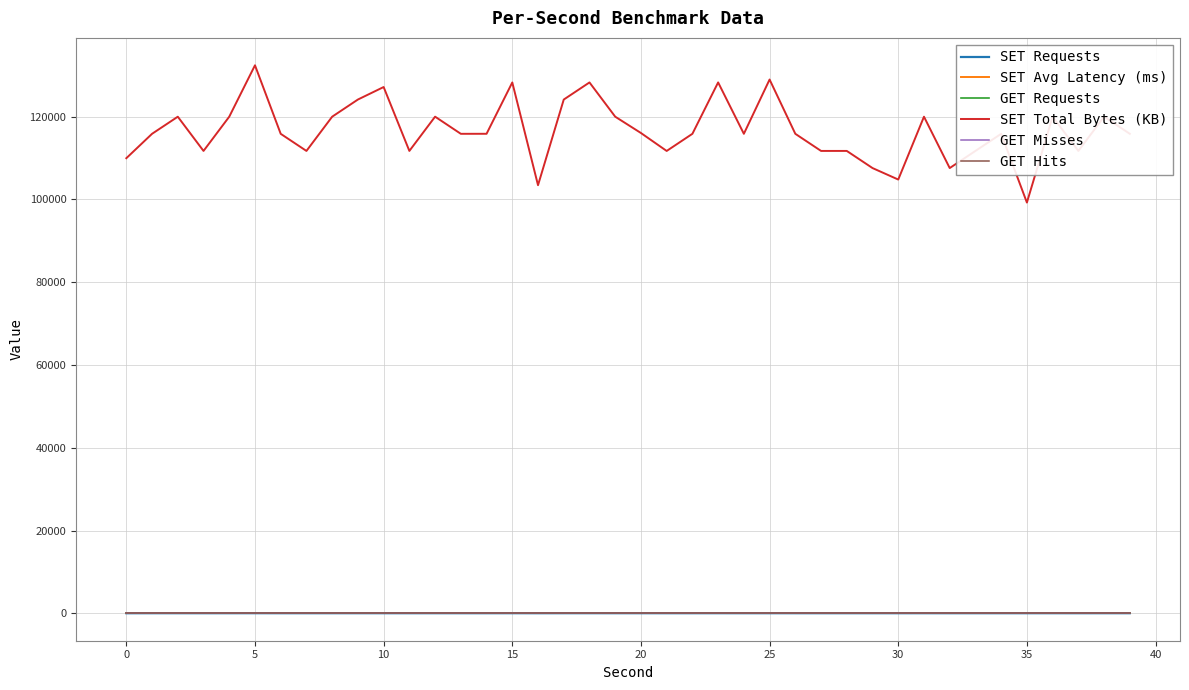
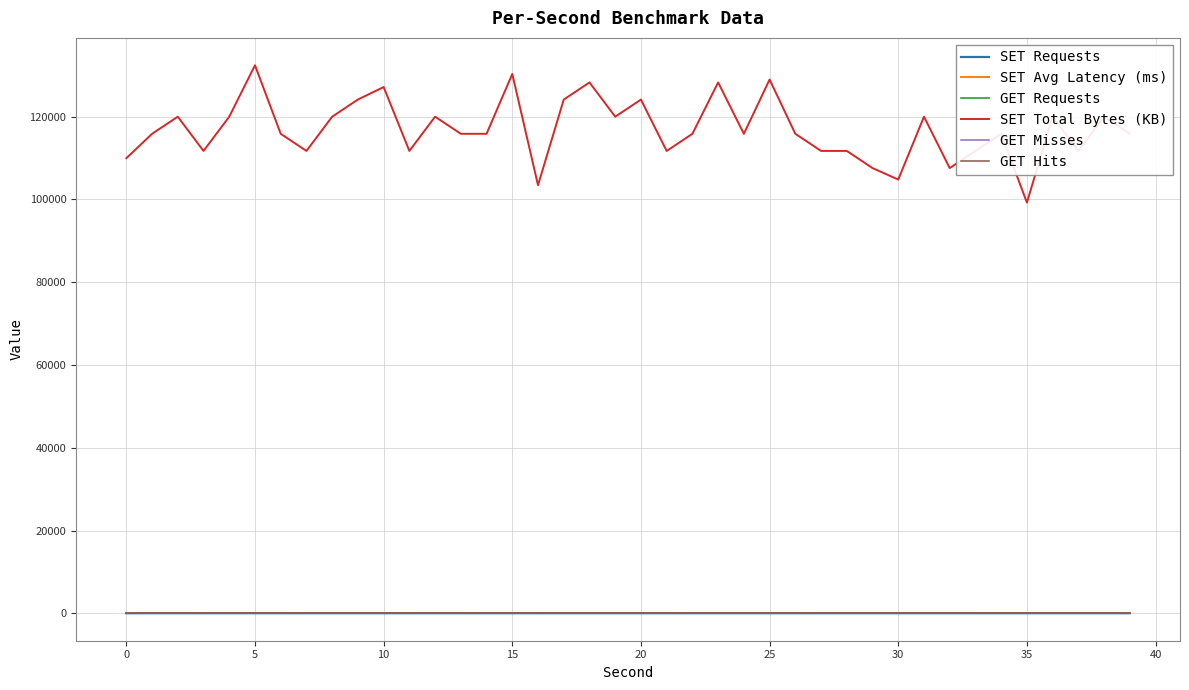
  {
    "GET Hits": {
      "0": 0,
      "5": 0,
      "10": 0,
      "15": 0,
      "20": 0,
      "25": 0,
      "30": 0,
      "35": 0
    },
    "SET Total Bytes (KB)": {
      "0": 110000,
      "5": 132000,
      "10": 127000,
-     "15": 128000,
-     "20": 116000,
+     "15": 130000,
+     "20": 124000,
      "25": 129000,
      "30": 105000,
      "35": 99000
    }
  }
